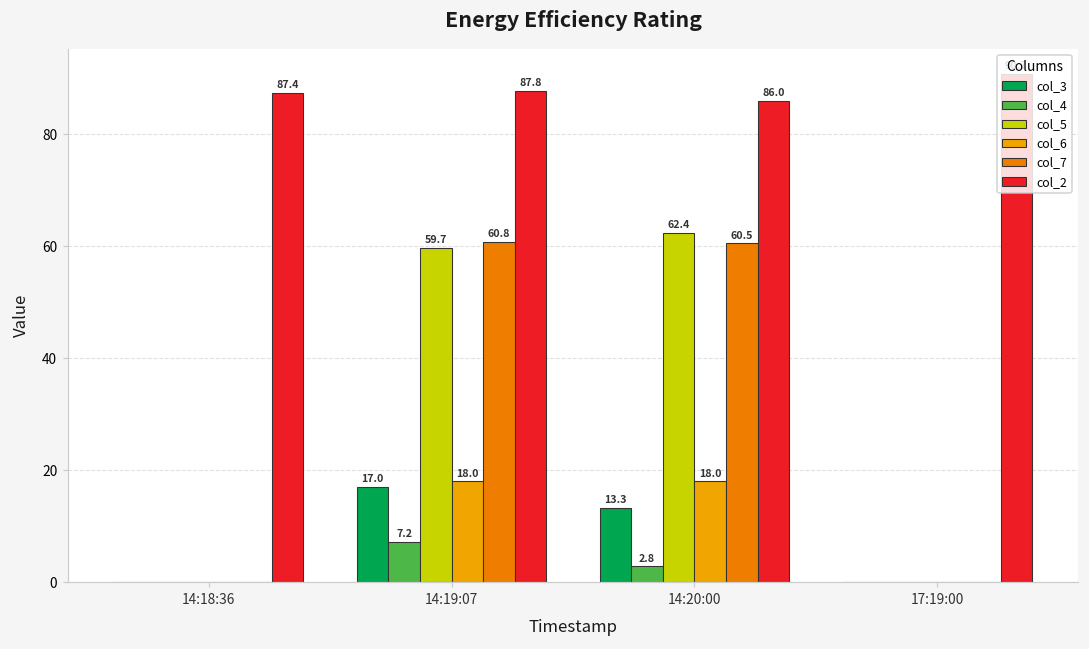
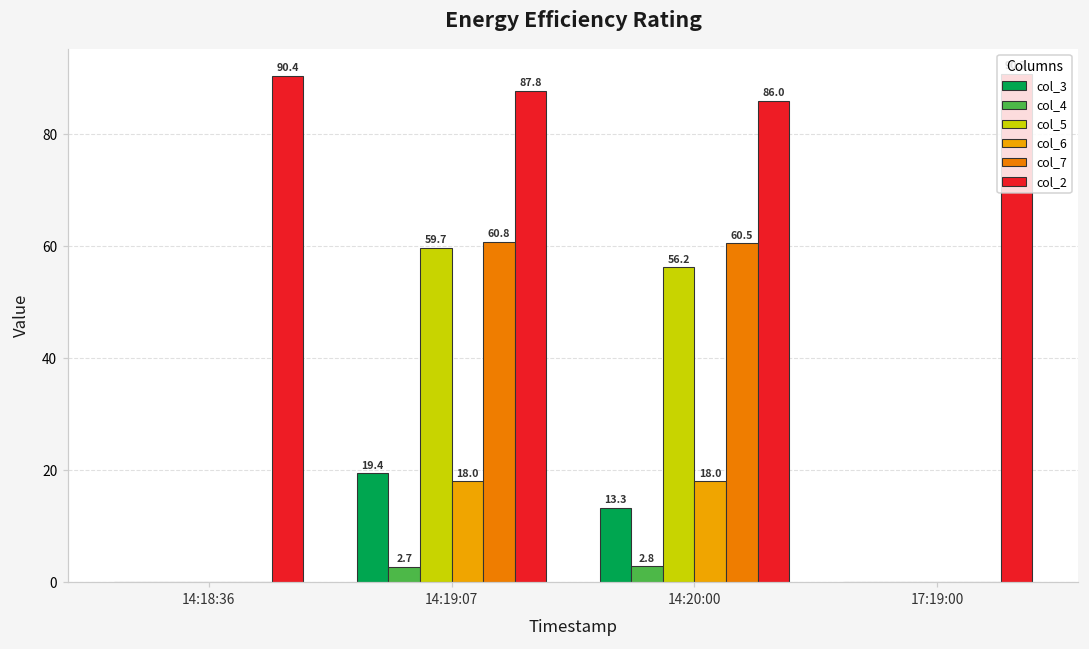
  {
    "col_3": {
-     "14:19:07": 17.0,
+     "14:19:07": 19.4,
      "14:20:00": 13.3
    },
    "col_4": {
-     "14:19:07": 7.2,
+     "14:19:07": 2.7,
      "14:20:00": 2.8
    },
    "col_5": {
      "14:19:07": 59.7,
-     "14:20:00": 62.4
+     "14:20:00": 56.2
    },
    "col_2": {
-     "14:18:36": 87.4,
+     "14:18:36": 90.4,
      "14:19:07": 87.8,
      "14:20:00": 86.0
    }
  }
